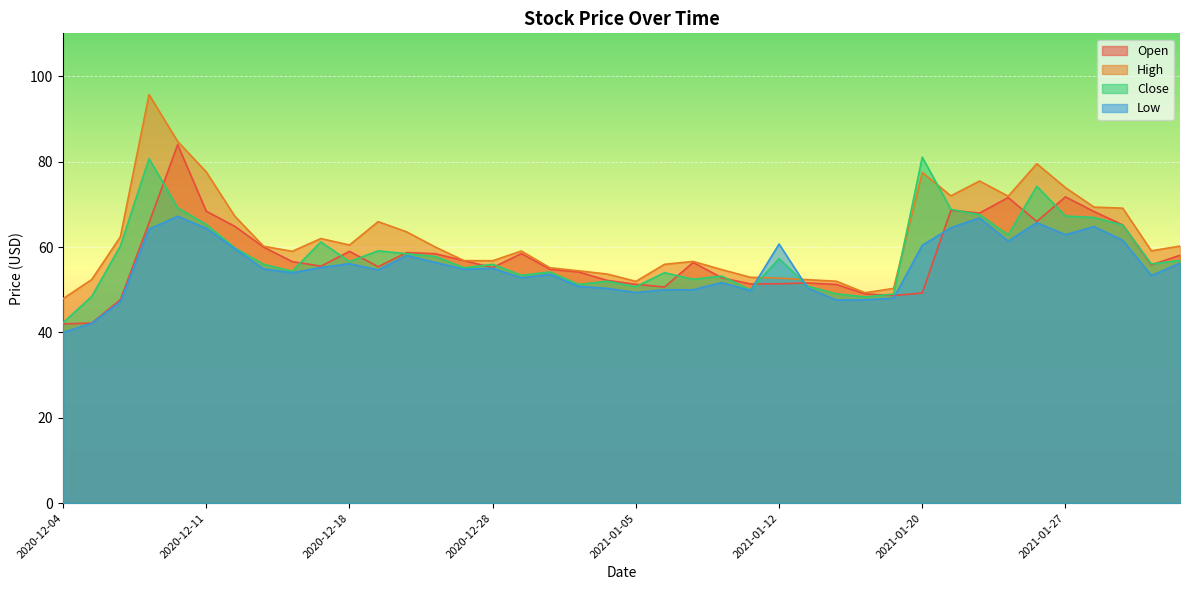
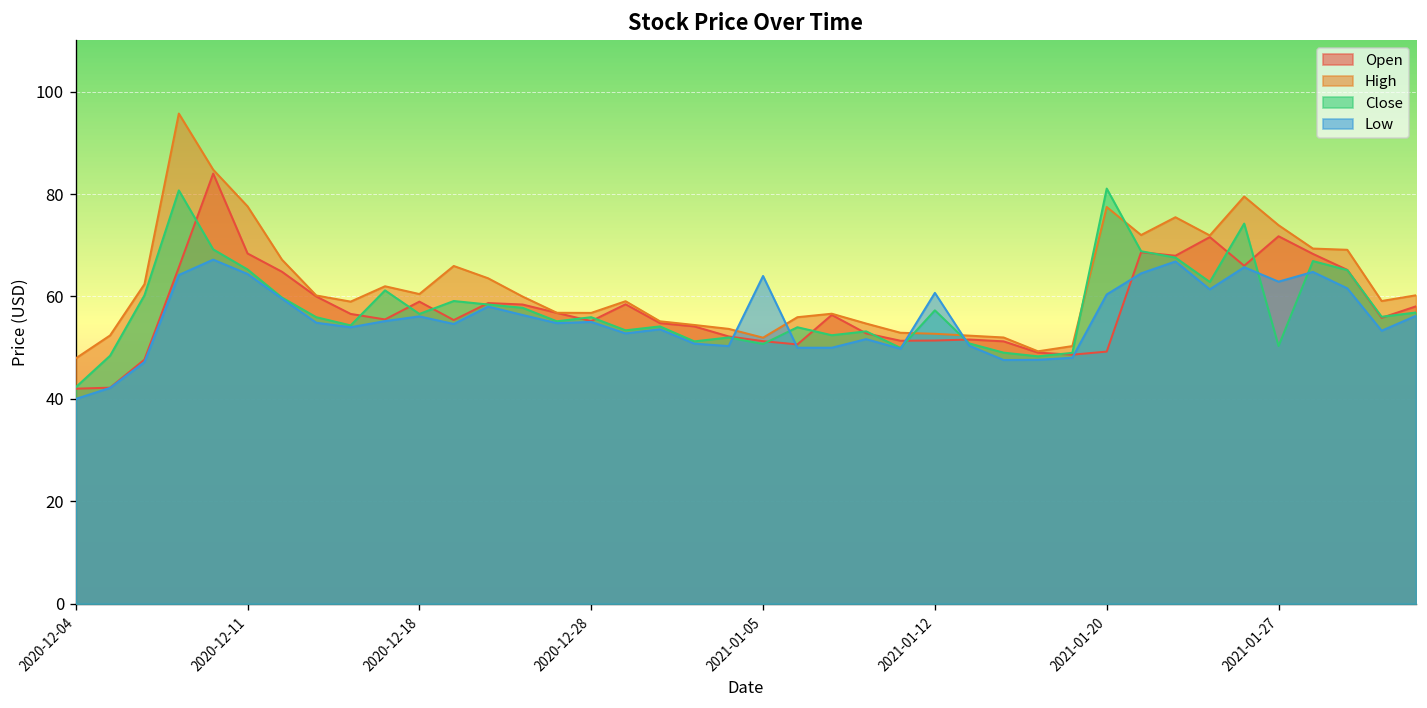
  {
    "Close": {
      "2020-12-11": 65,
      "2020-12-28": 56,
      "2021-01-12": 57,
      "2021-01-20": 81,
-     "2021-01-27": 67
+     "2021-01-27": 50
    },
    "Low": {
      "2020-12-04": 40,
      "2020-12-11": 64,
-     "2021-01-05": 49,
+     "2021-01-05": 64,
      "2021-01-12": 61,
      "2021-01-20": 60,
      "2021-01-27": 63
    }
  }
